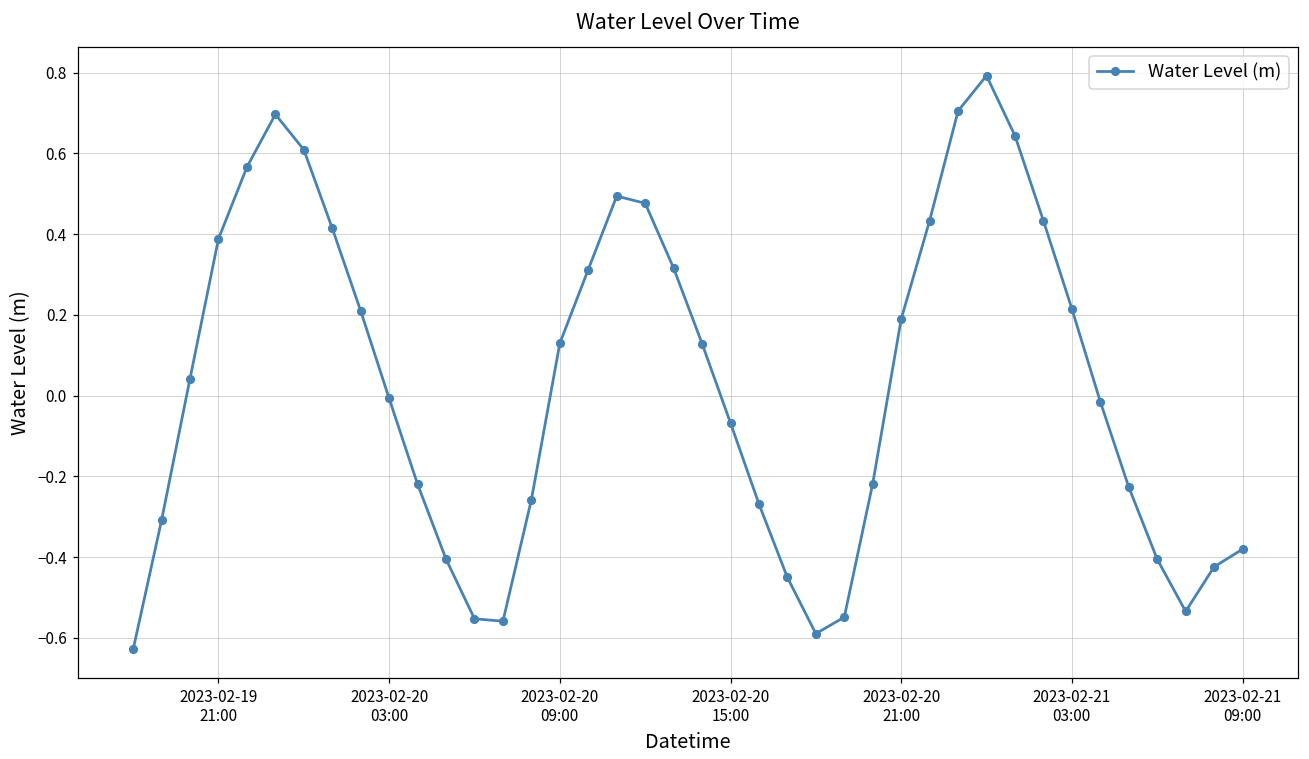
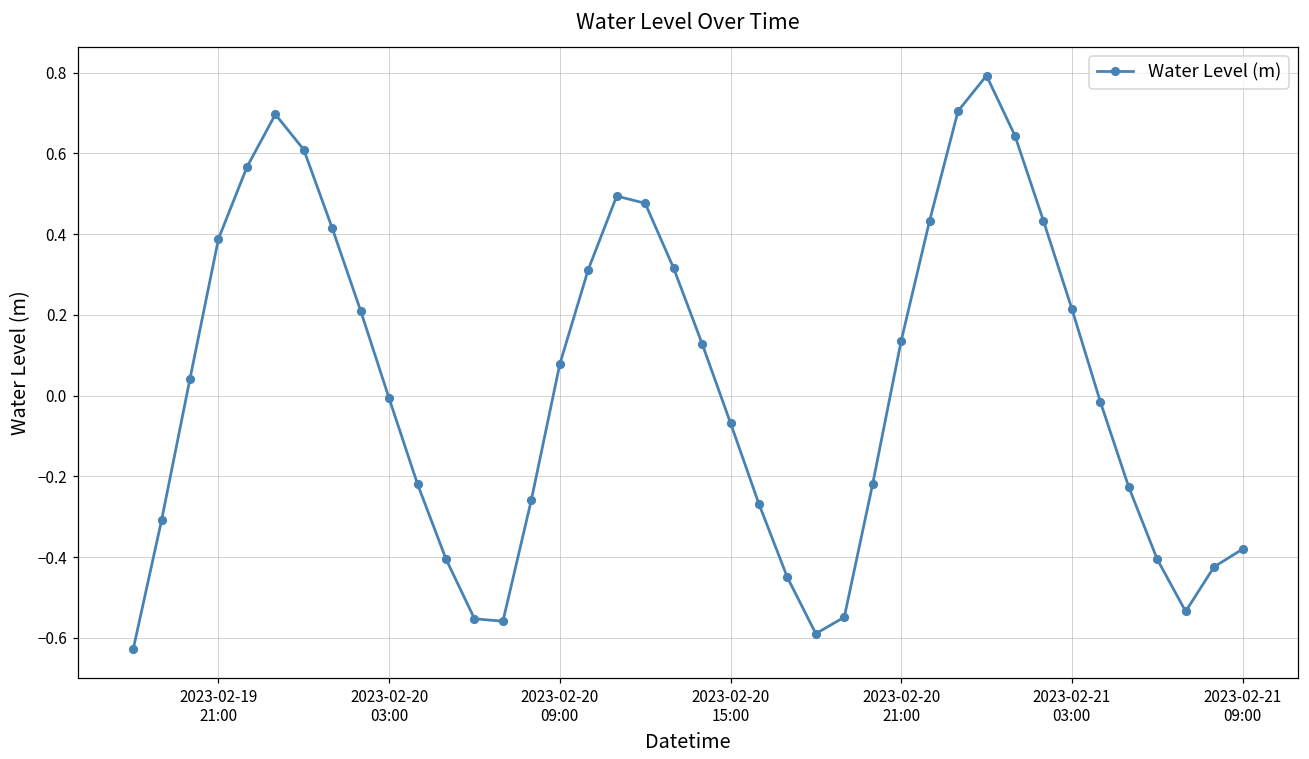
  {
    "2023-02-19 21:00": 0.39,
    "2023-02-20 03:00": -0.01,
-   "2023-02-20 09:00": 0.13,
+   "2023-02-20 09:00": 0.08,
    "2023-02-20 15:00": -0.07,
-   "2023-02-20 21:00": 0.19,
+   "2023-02-20 21:00": 0.14,
    "2023-02-21 03:00": 0.22,
    "2023-02-21 09:00": -0.38
  }
